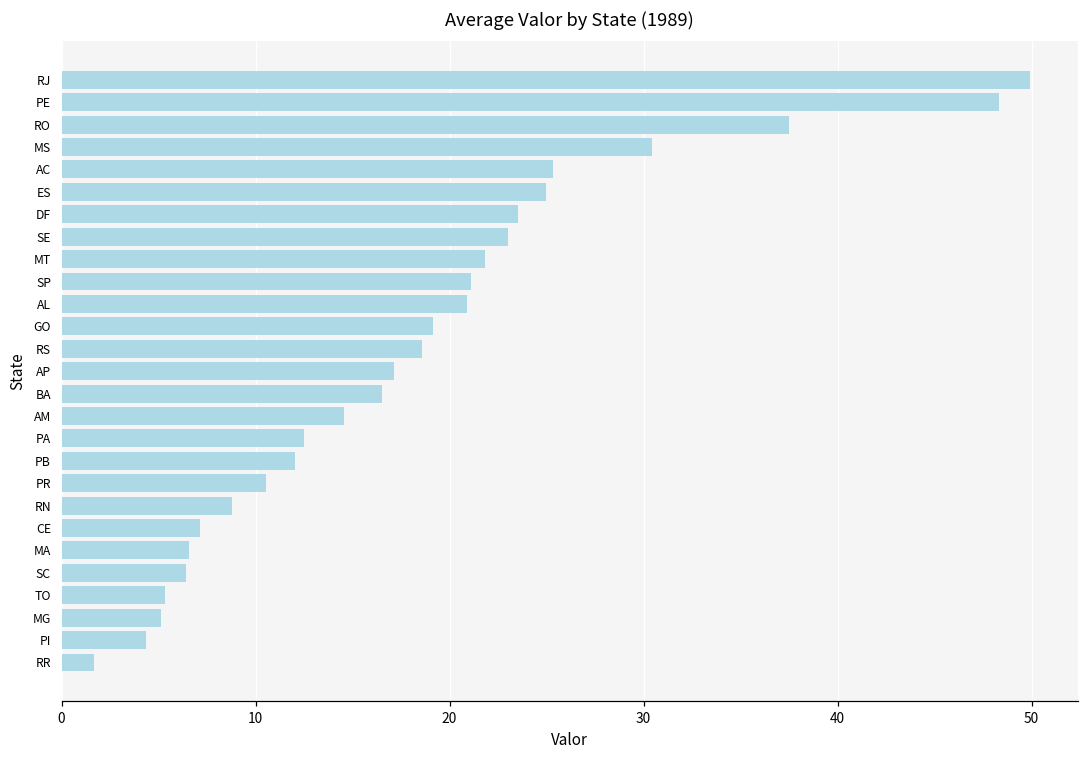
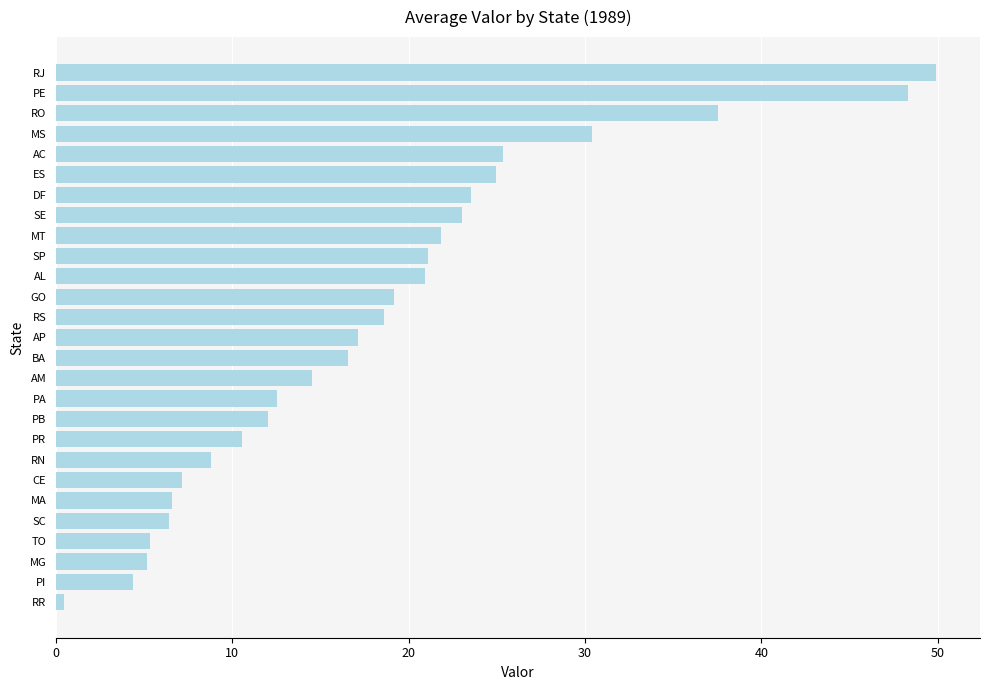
  {
    "RJ": 49.9,
    "PE": 48.3,
    "RO": 37.5,
    "MS": 30.4,
    "AC": 25.3,
    "ES": 25.0,
    "DF": 23.5,
    "SE": 23.0,
    "MT": 21.8,
    "SP": 21.1,
    "AL": 20.9,
    "GO": 19.2,
    "RS": 18.6,
    "AP": 17.1,
    "BA": 16.5,
    "AM": 14.5,
    "PA": 12.5,
    "PB": 12.0,
    "PR": 10.5,
    "RN": 8.8,
    "CE": 7.1,
    "MA": 6.6,
    "SC": 6.4,
    "TO": 5.4,
    "MG": 5.1,
    "PI": 4.4,
-   "RR": 1.7
+   "RR": 0.5
  }
